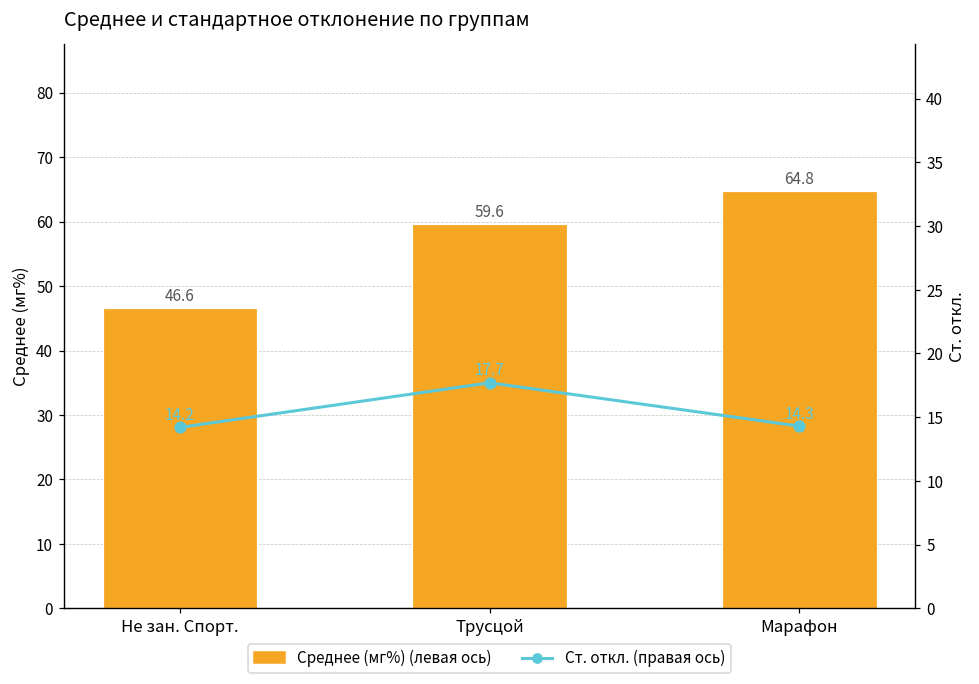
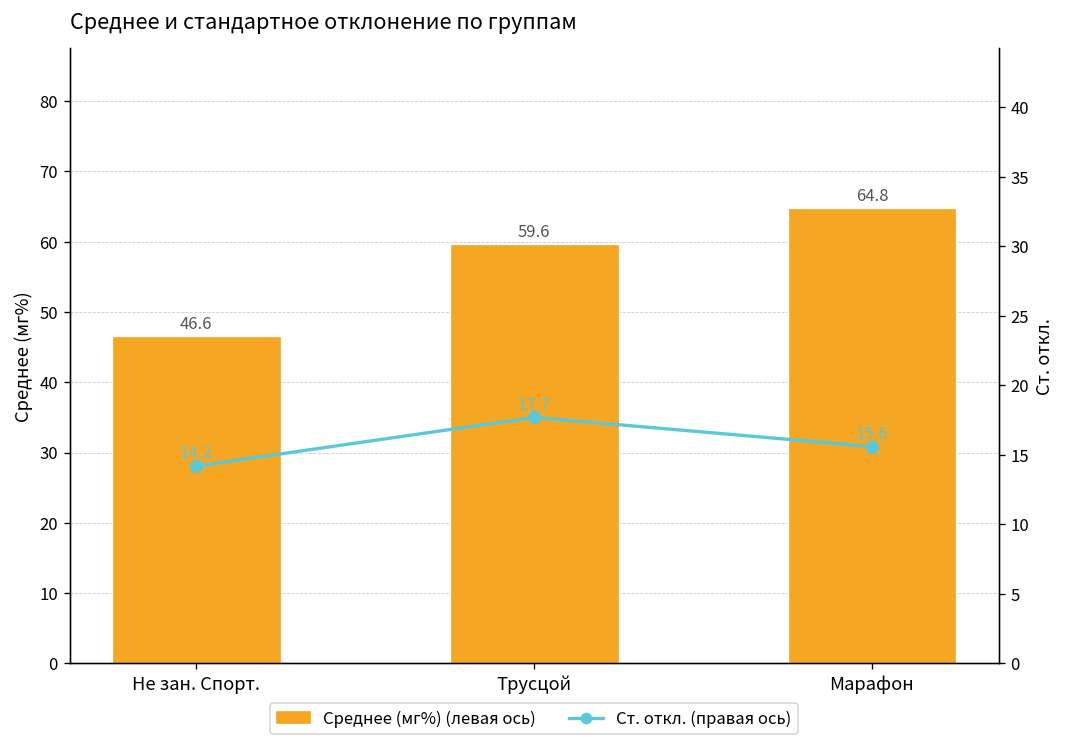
  {
    "Среднее (мг%) (левая ось)": {
      "Не зан. Спорт.": 46.6,
      "Трусцой": 59.6,
      "Марафон": 64.8
    },
    "Ст. откл. (правая ось)": {
      "Не зан. Спорт.": 14.2,
      "Трусцой": 17.7,
-     "Марафон": 14.3
+     "Марафон": 15.6
    }
  }
